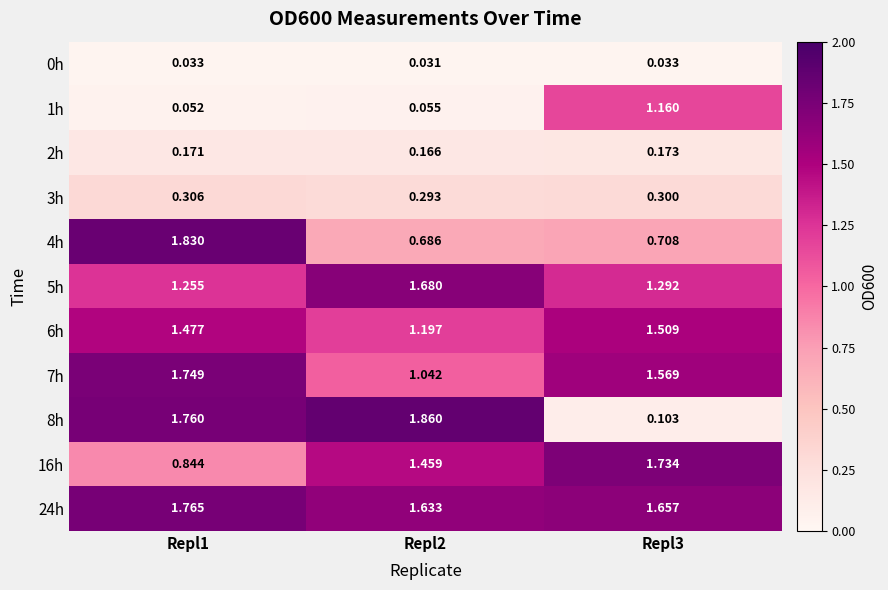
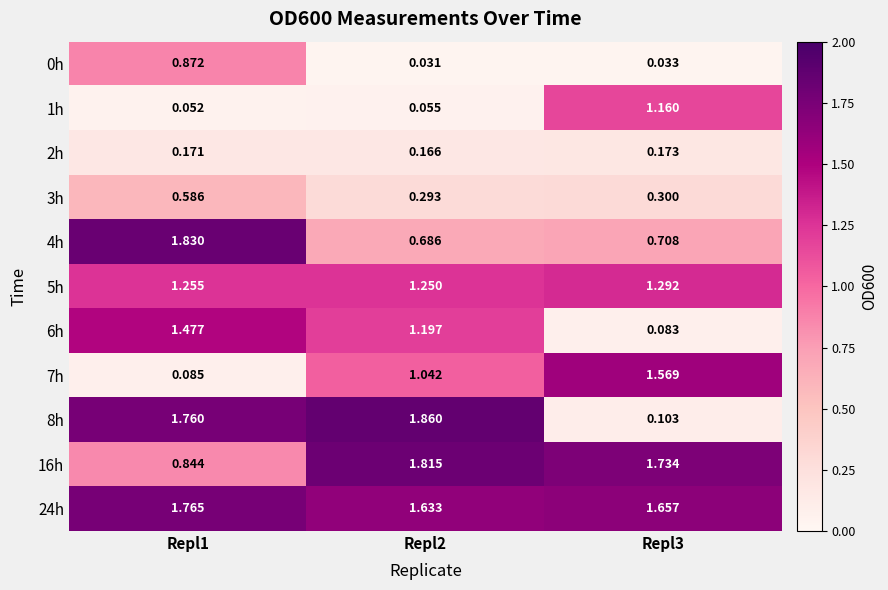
  {
    "0h": {
-     "Repl1": 0.033,
+     "Repl1": 0.872,
      "Repl2": 0.031,
      "Repl3": 0.033
    },
    "1h": {
      "Repl1": 0.052,
      "Repl2": 0.055,
      "Repl3": 1.160
    },
    "2h": {
      "Repl1": 0.171,
      "Repl2": 0.166,
      "Repl3": 0.173
    },
    "3h": {
-     "Repl1": 0.306,
+     "Repl1": 0.586,
      "Repl2": 0.293,
      "Repl3": 0.300
    },
    "4h": {
      "Repl1": 1.830,
      "Repl2": 0.686,
      "Repl3": 0.708
    },
    "5h": {
      "Repl1": 1.255,
-     "Repl2": 1.680,
+     "Repl2": 1.250,
      "Repl3": 1.292
    },
    "6h": {
      "Repl1": 1.477,
      "Repl2": 1.197,
-     "Repl3": 1.509
+     "Repl3": 0.083
    },
    "7h": {
-     "Repl1": 1.749,
+     "Repl1": 0.085,
      "Repl2": 1.042,
      "Repl3": 1.569
    },
    "8h": {
      "Repl1": 1.760,
      "Repl2": 1.860,
      "Repl3": 0.103
    },
    "16h": {
      "Repl1": 0.844,
-     "Repl2": 1.459,
+     "Repl2": 1.815,
      "Repl3": 1.734
    },
    "24h": {
      "Repl1": 1.765,
      "Repl2": 1.633,
      "Repl3": 1.657
    }
  }
